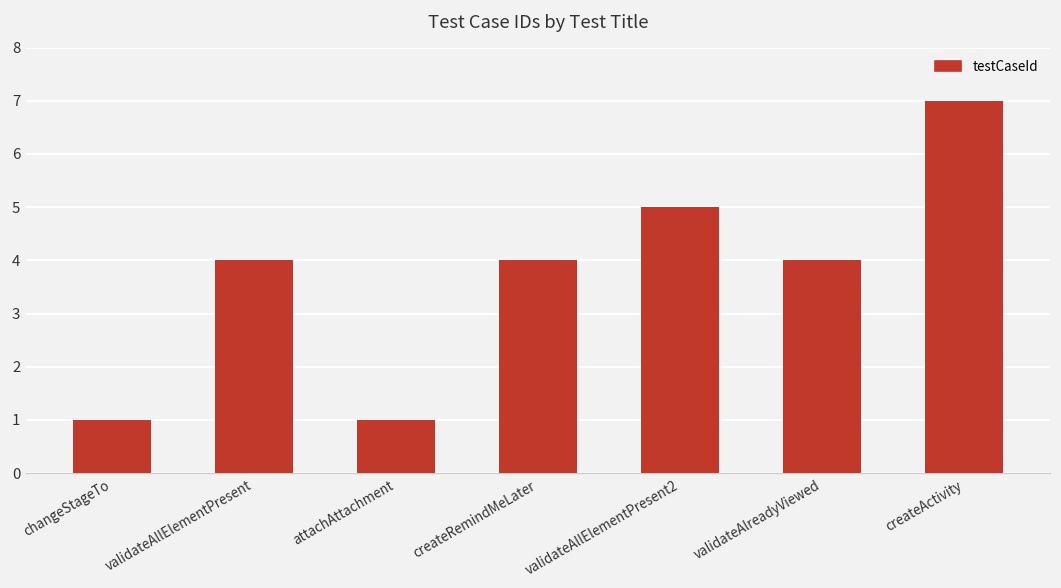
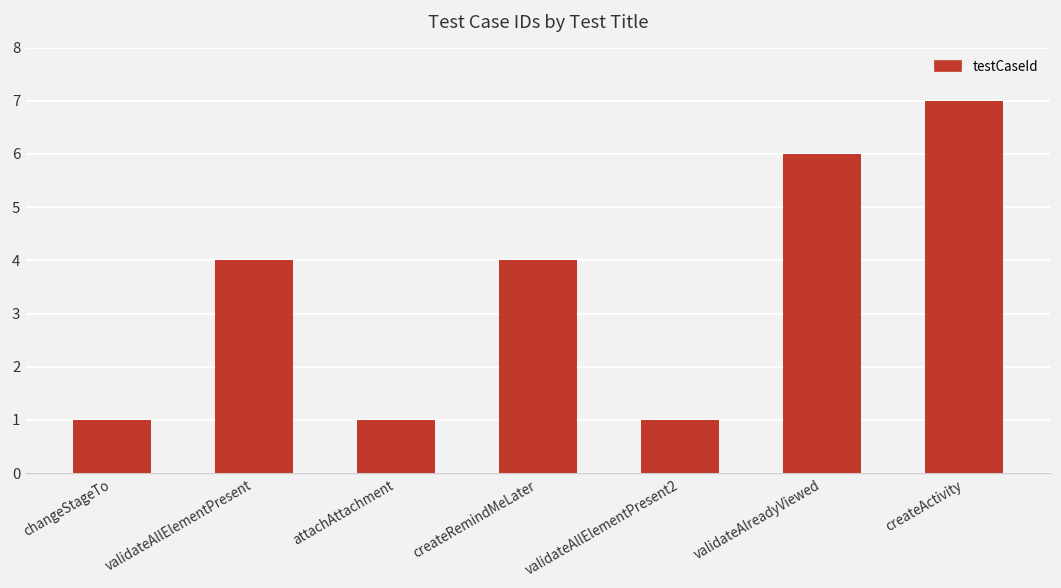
  {
    "changeStageTo": 1,
    "validateAllElementPresent": 4,
    "attachAttachment": 1,
    "createRemindMeLater": 4,
-   "validateAllElementPresent2": 5,
-   "validateAlreadyViewed": 4,
+   "validateAllElementPresent2": 1,
+   "validateAlreadyViewed": 6,
    "createActivity": 7
  }
